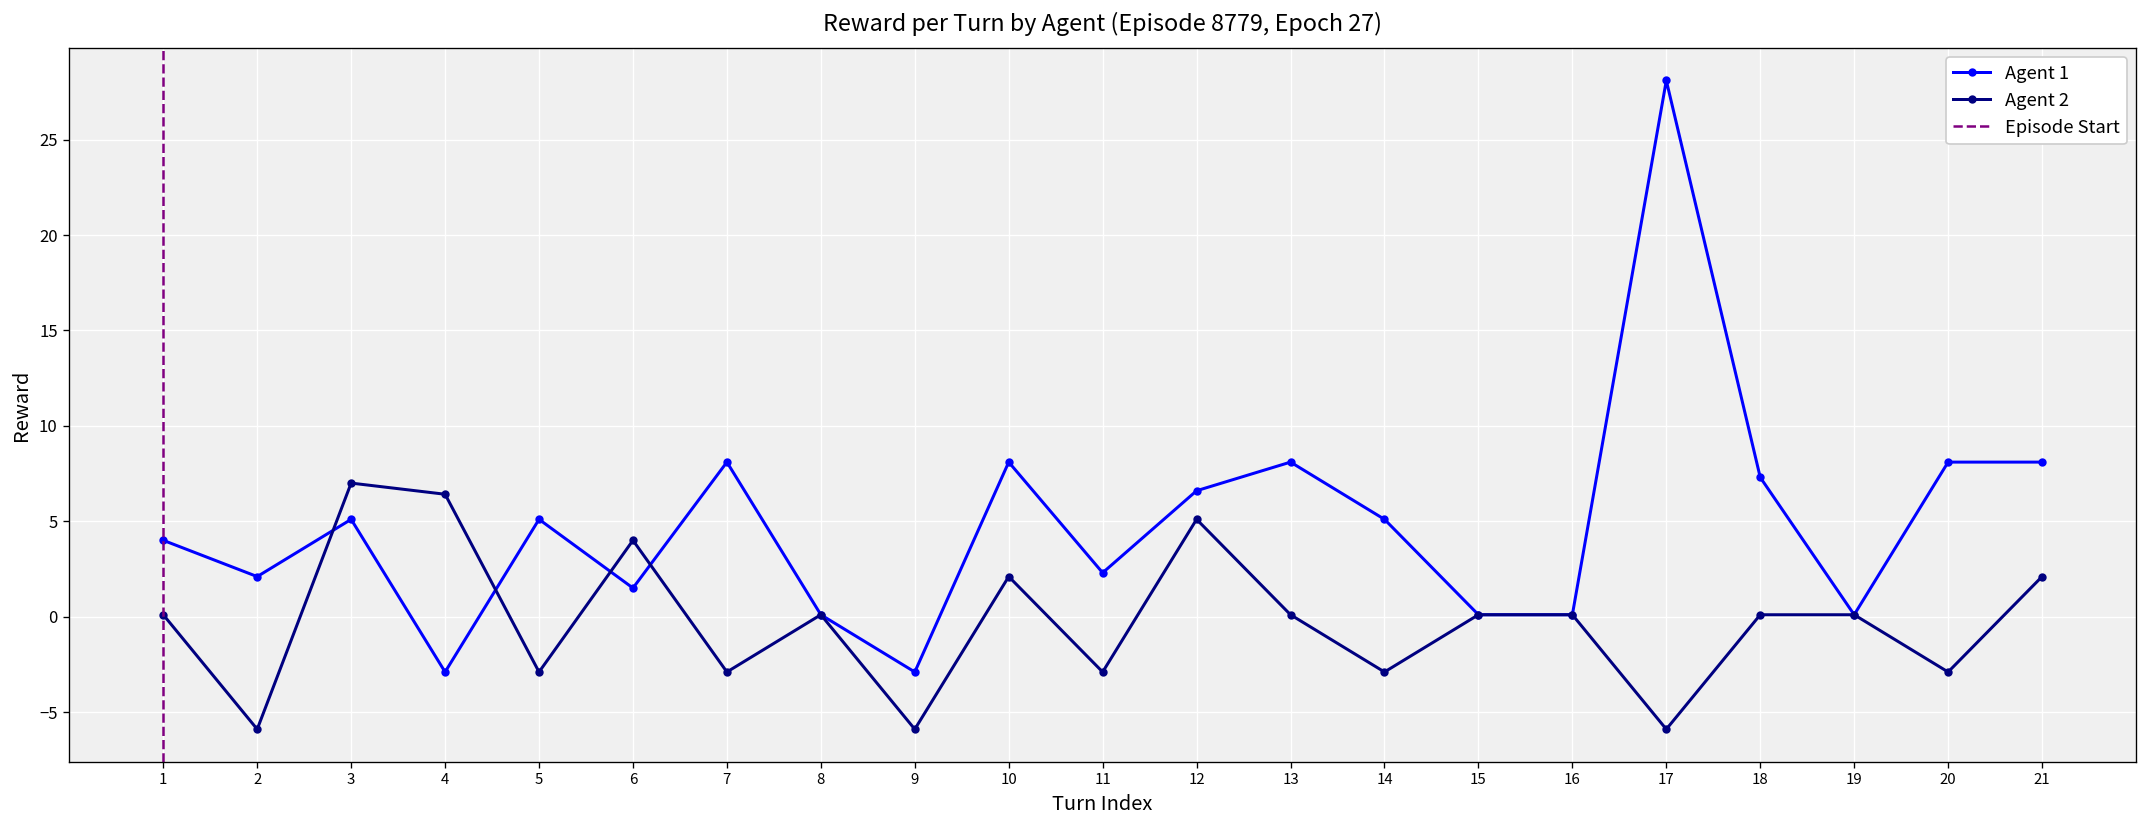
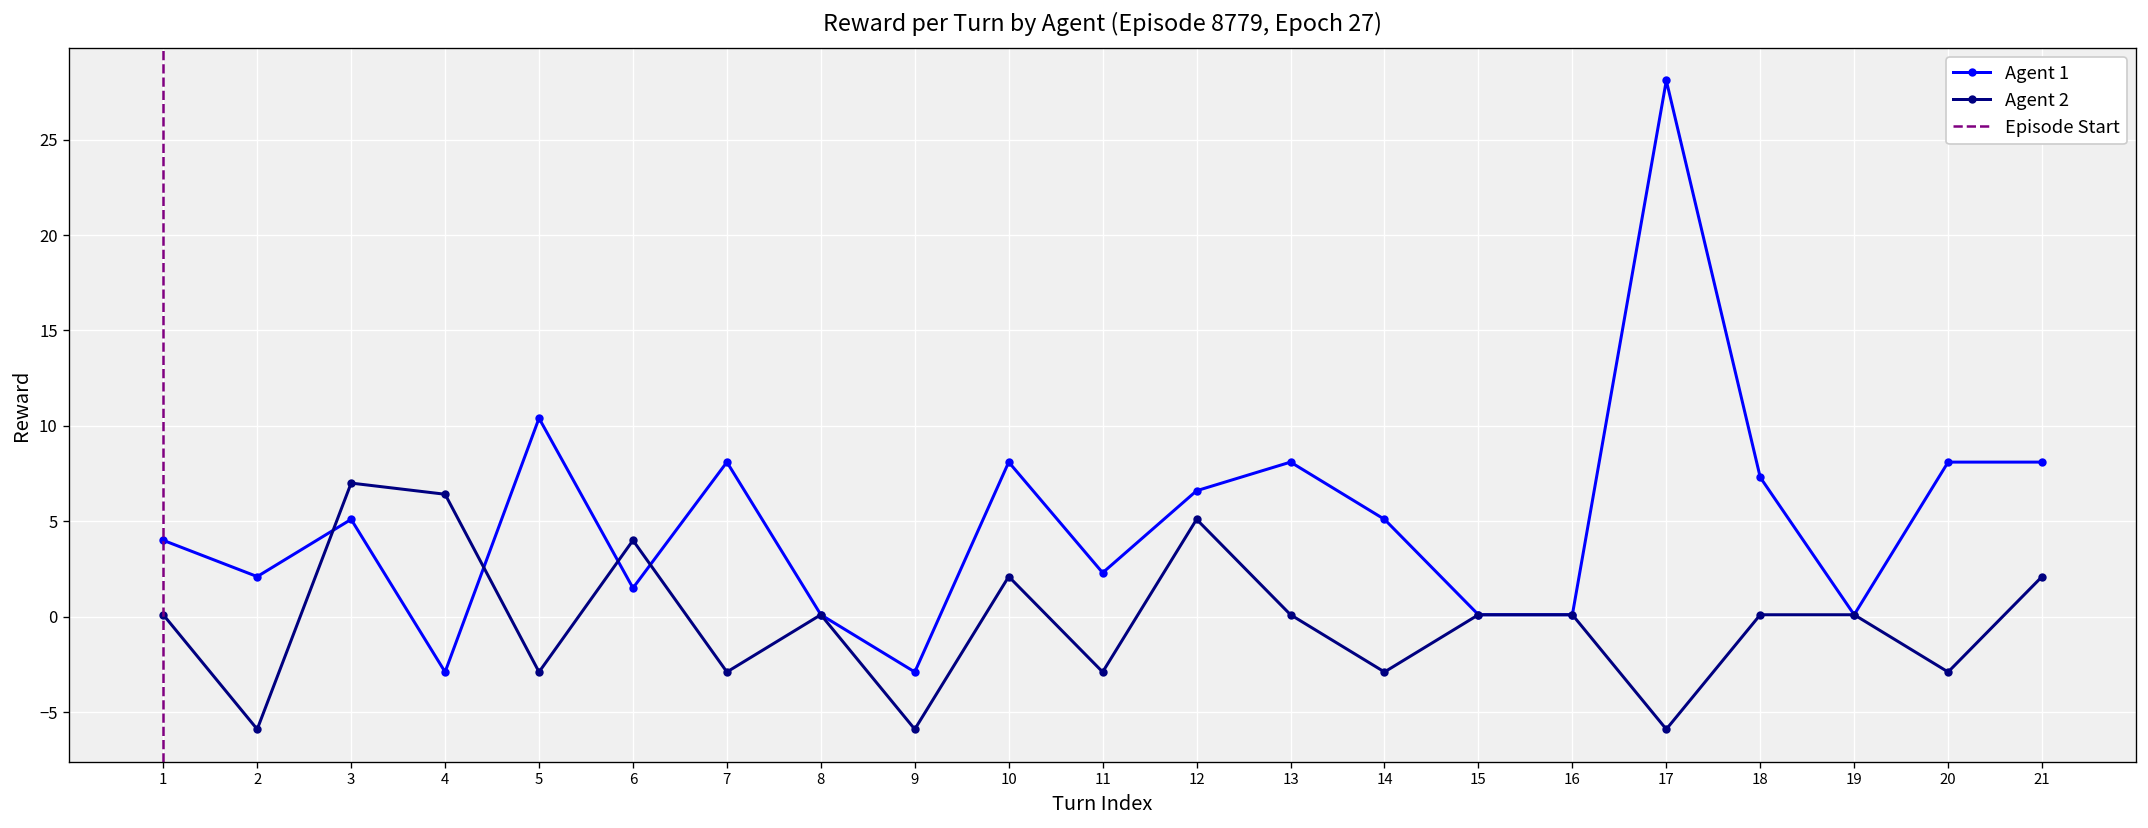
  {
    "Agent 1": {
      "1": 4.0,
      "2": 2.1,
      "3": 5.1,
      "4": -2.9,
-     "5": 5.1,
+     "5": 10.4,
      "6": 1.5,
      "7": 8.1,
      "9": -2.9,
      "10": 8.1,
      "11": 2.3,
      "12": 6.6,
      "13": 8.1,
      "14": 5.1,
      "17": 28.1,
      "18": 7.3,
      "20": 8.1,
      "21": 8.1
    },
    "Agent 2": {
      "1": 0.1,
      "2": -5.9,
      "3": 7.0,
      "4": 6.4,
      "5": -2.9,
      "6": 4.0,
      "7": -2.9,
      "9": -5.9,
      "10": 2.1,
      "11": -2.9,
      "12": 5.1,
      "13": 0.1,
      "14": -2.9,
      "17": -5.9,
      "18": 0.1,
      "20": -2.9,
      "21": 2.1
    }
  }
